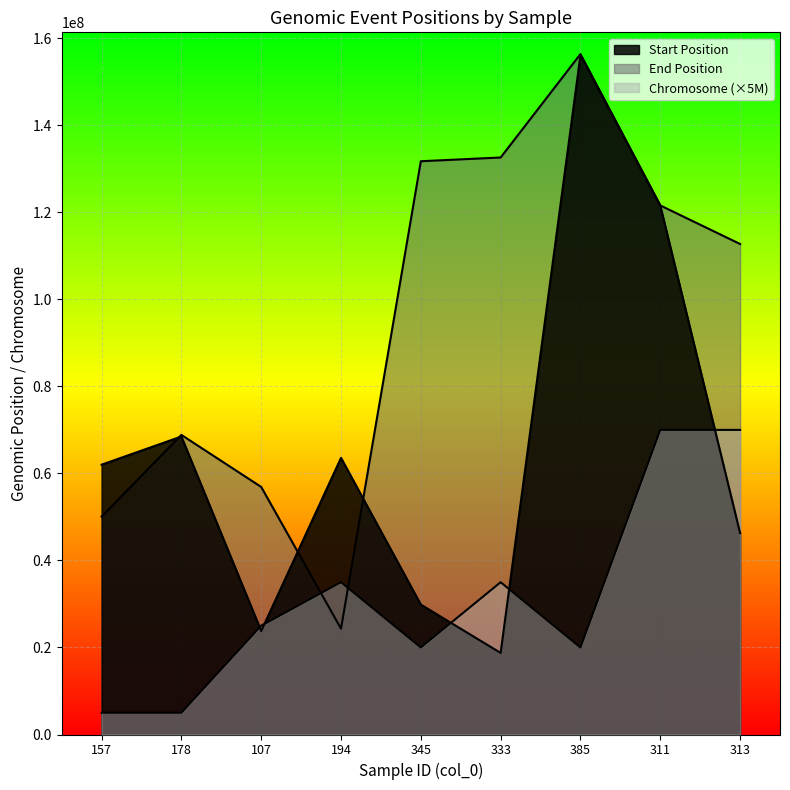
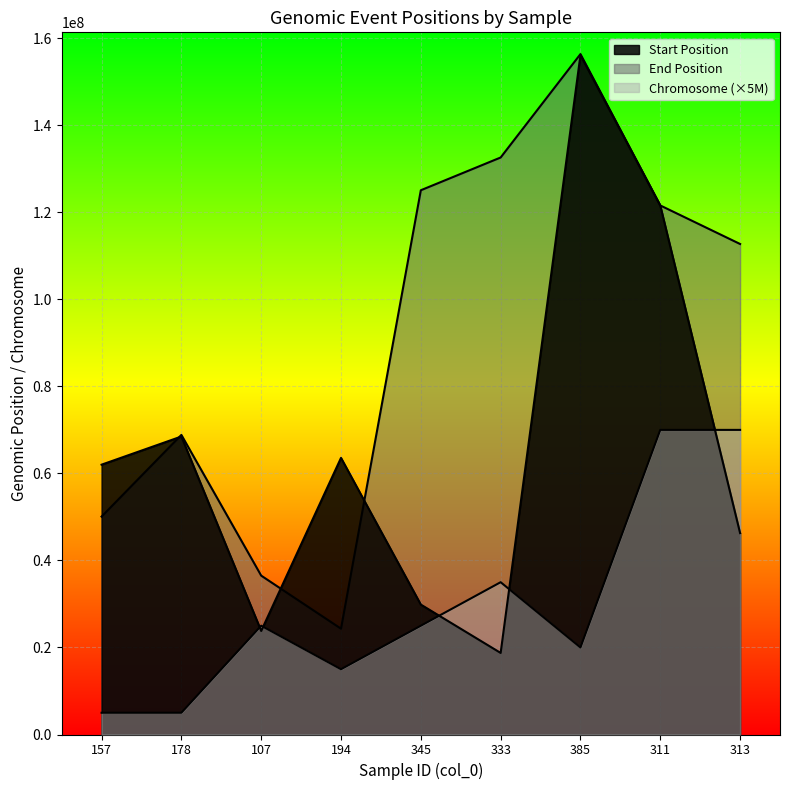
  {
    "Start Position": {
      "157": 62000000,
      "107": 24000000,
      "194": 64000000,
      "345": 30000000,
      "333": 19000000,
      "313": 46000000
    },
    "End Position": {
      "157": 50000000,
-     "107": 57000000,
+     "107": 37000000,
      "194": 24000000,
-     "345": 132000000,
+     "345": 125000000,
      "333": 133000000,
      "313": 113000000
    },
    "Chromosome (×5M)": {
      "157": 5000000,
      "178": 5000000,
      "107": 25000000,
-     "194": 35000000,
-     "345": 20000000,
+     "194": 15000000,
+     "345": 25000000,
      "333": 35000000,
      "385": 20000000,
      "311": 70000000,
      "313": 70000000
    }
  }
